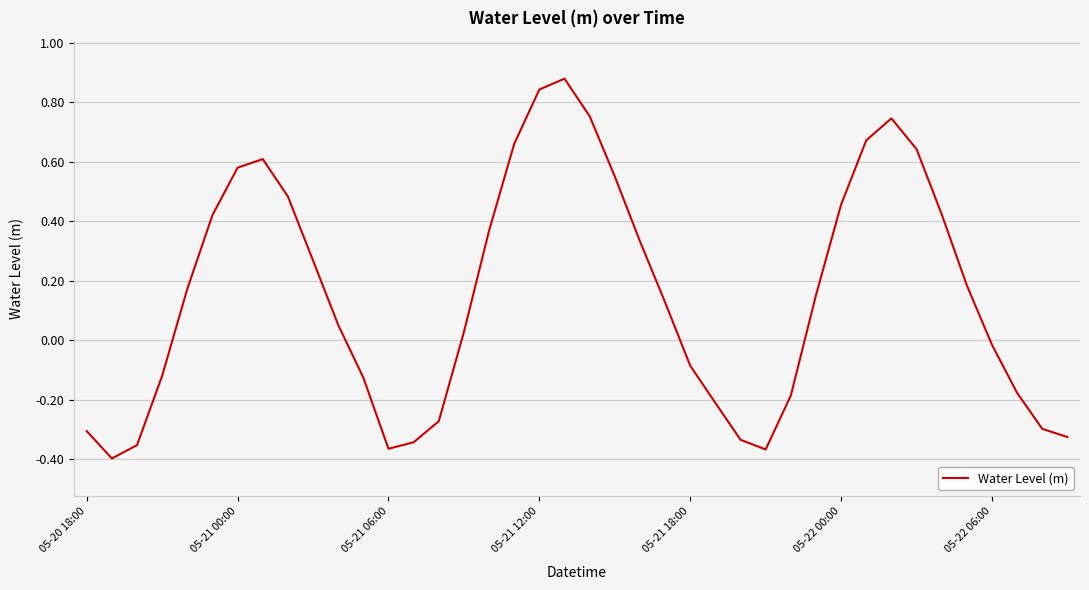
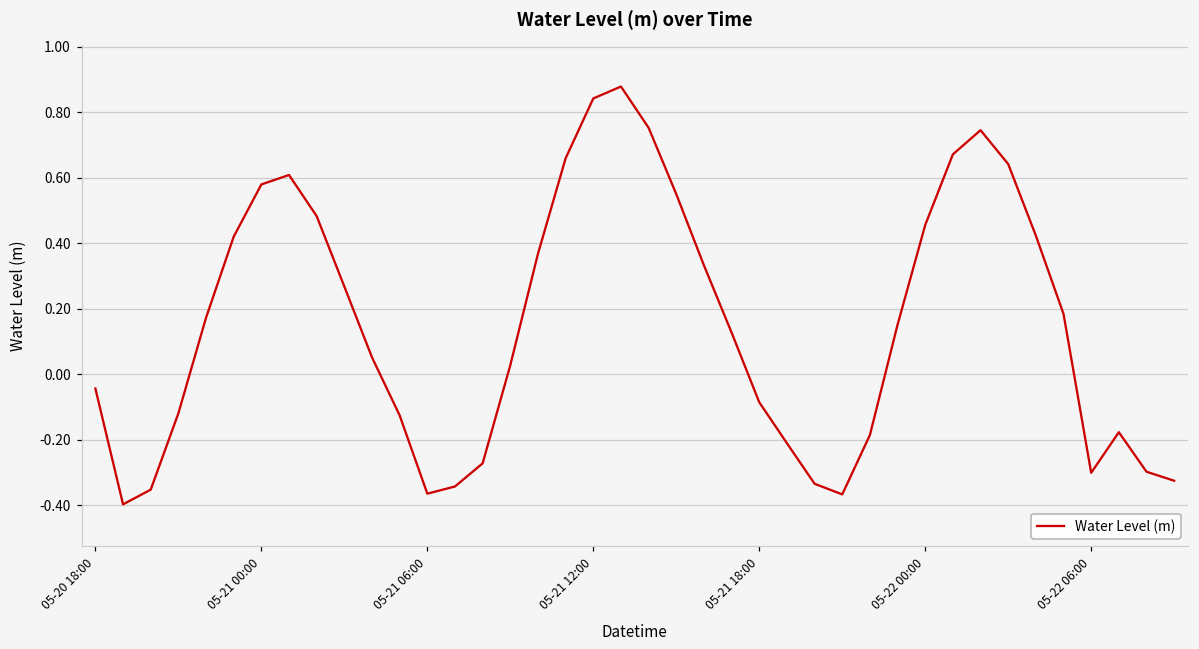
  {
-   "05-20 18:00": -0.30,
+   "05-20 18:00": -0.04,
    "05-21 00:00": 0.58,
    "05-21 06:00": -0.36,
    "05-21 12:00": 0.84,
    "05-21 18:00": -0.08,
    "05-22 00:00": 0.46,
-   "05-22 06:00": -0.01
+   "05-22 06:00": -0.30
  }
